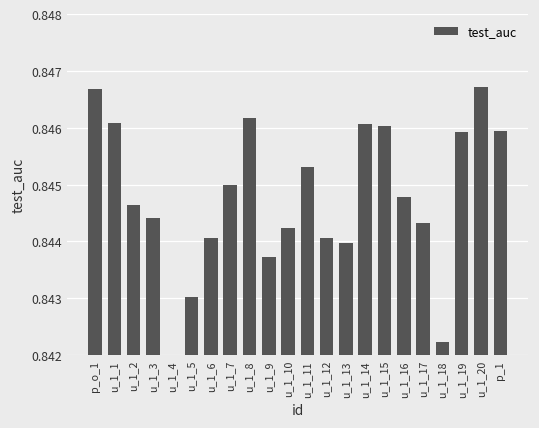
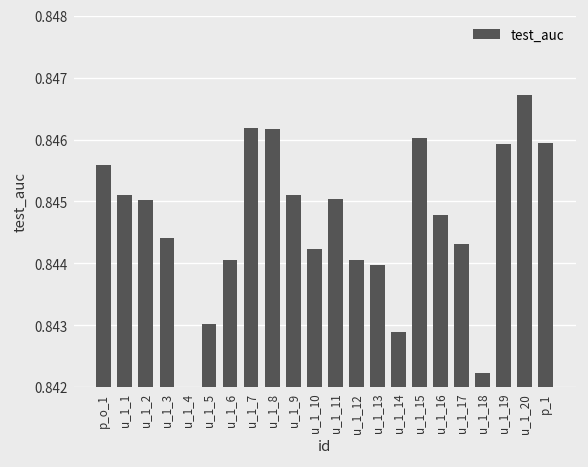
  {
-   "p_o_1": 0.8467,
-   "u_1_1": 0.8461,
-   "u_1_2": 0.8446,
+   "p_o_1": 0.8456,
+   "u_1_1": 0.8451,
+   "u_1_2": 0.8450,
    "u_1_3": 0.8444,
    "u_1_5": 0.8430,
    "u_1_6": 0.8441,
-   "u_1_7": 0.8450,
+   "u_1_7": 0.8462,
    "u_1_8": 0.8462,
-   "u_1_9": 0.8437,
+   "u_1_9": 0.8451,
    "u_1_10": 0.8442,
-   "u_1_11": 0.8453,
+   "u_1_11": 0.8450,
    "u_1_12": 0.8441,
    "u_1_13": 0.8440,
-   "u_1_14": 0.8461,
+   "u_1_14": 0.8429,
    "u_1_15": 0.8460,
    "u_1_16": 0.8448,
    "u_1_17": 0.8443,
    "u_1_18": 0.8422,
    "u_1_19": 0.8459,
    "u_1_20": 0.8467,
    "p_1": 0.8459
  }
